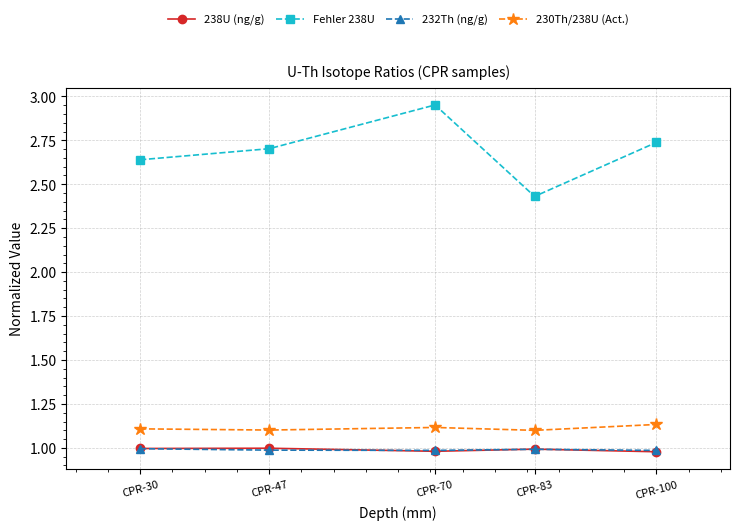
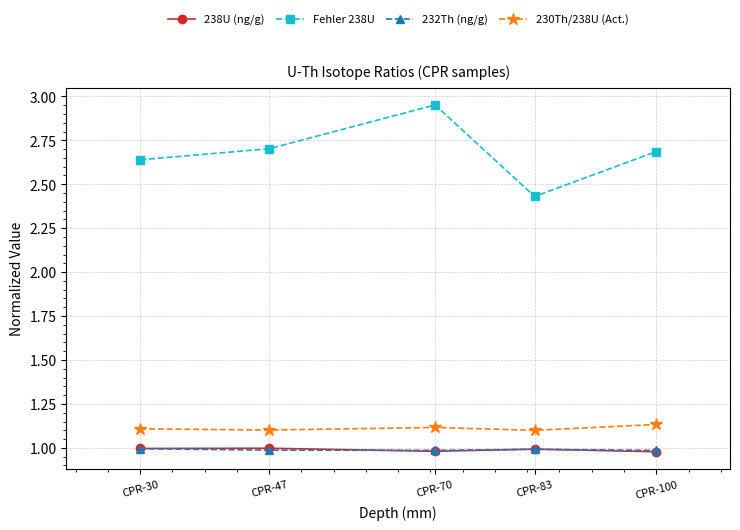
  {
    "Fehler 238U": {
      "CPR-30": 2.64,
      "CPR-47": 2.70,
      "CPR-70": 2.95,
      "CPR-83": 2.43,
-     "CPR-100": 2.74
+     "CPR-100": 2.69
    },
    "230Th/238U (Act.)": {
      "CPR-30": 1.11,
      "CPR-47": 1.10,
      "CPR-70": 1.12,
      "CPR-83": 1.10,
      "CPR-100": 1.13
    }
  }
